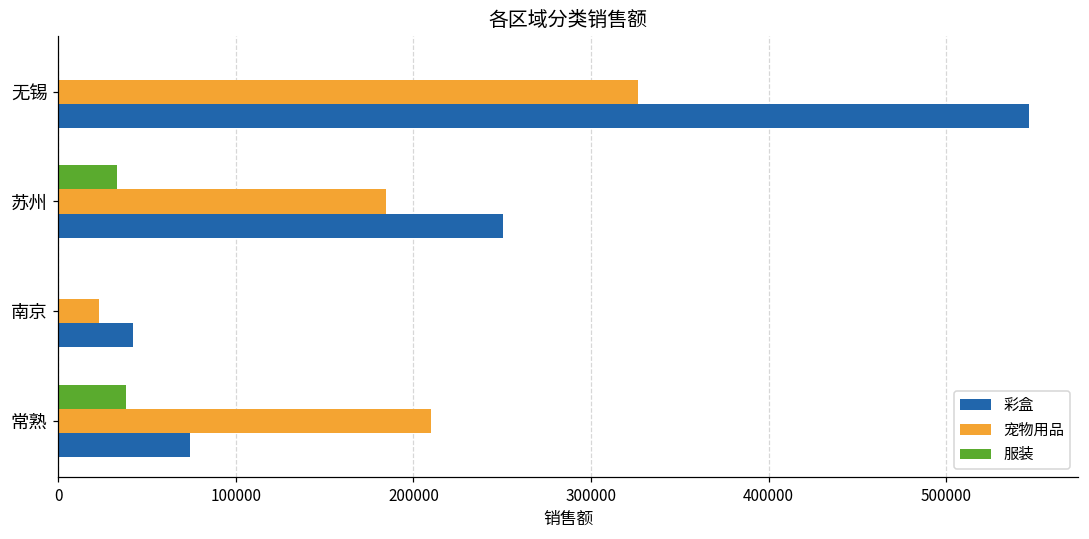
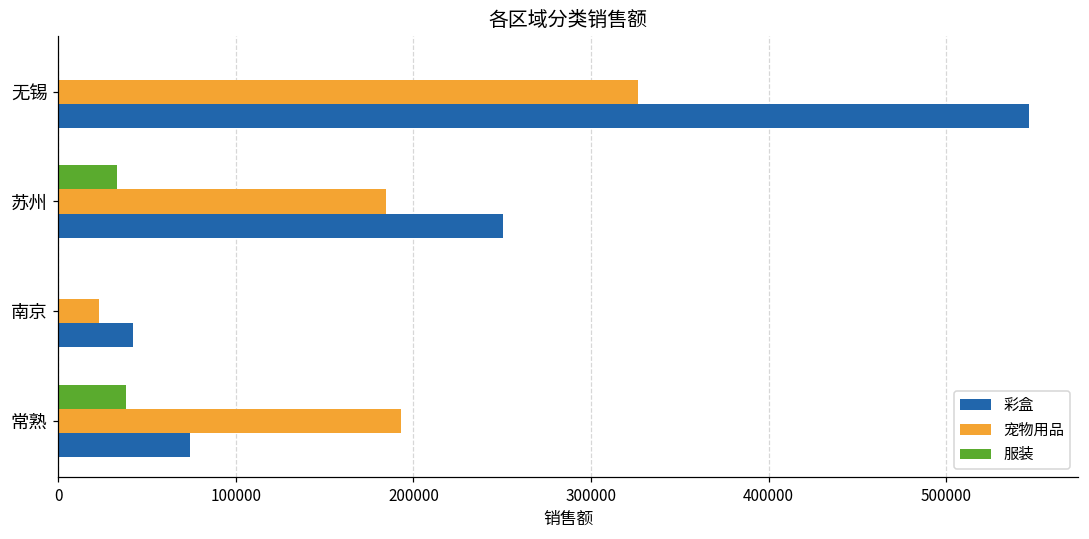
  {
    "彩盒": {
      "无锡": 547000,
      "苏州": 250000,
      "南京": 42000,
      "常熟": 74000
    },
    "宠物用品": {
      "无锡": 326000,
      "苏州": 185000,
      "南京": 23000,
-     "常熟": 210000
+     "常熟": 193000
    },
    "服装": {
      "苏州": 33000,
      "南京": 0,
      "常熟": 38000
    }
  }
